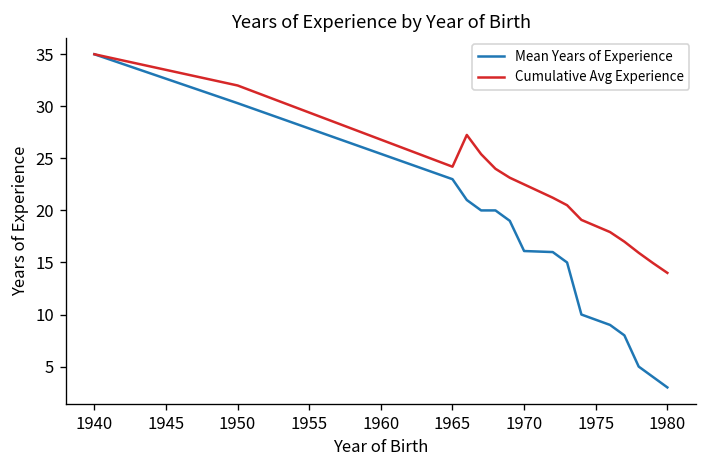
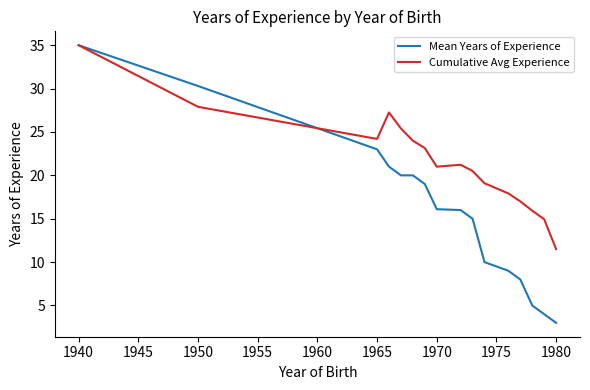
  {
    "Mean Years of Experience": {
      "1950": 30,
      "1965": 23,
      "1970": 16,
      "1980": 3
    },
    "Cumulative Avg Experience": {
-     "1950": 32,
+     "1950": 28,
      "1965": 24,
-     "1970": 23,
-     "1980": 14
+     "1970": 21,
+     "1980": 12
    }
  }
